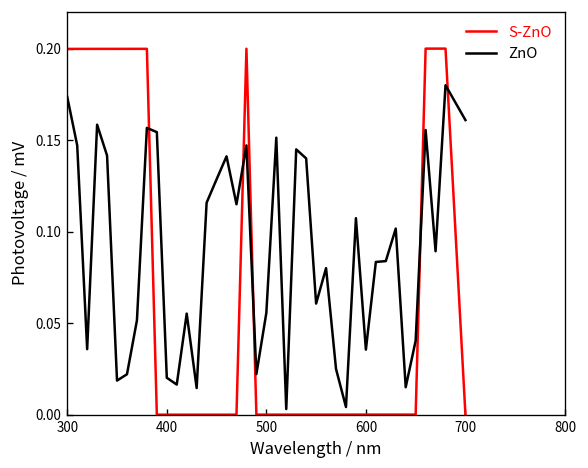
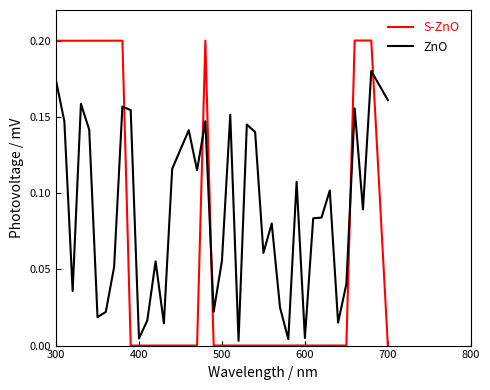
  {
    "S-ZnO": {
      "300": 0.200,
      "400": 0.000,
      "500": 0.000,
      "600": 0.000,
      "700": 0.000
    },
    "ZnO": {
      "300": 0.174,
-     "400": 0.020,
+     "400": 0.005,
      "500": 0.056,
-     "600": 0.036,
+     "600": 0.005,
      "700": 0.161
    }
  }
